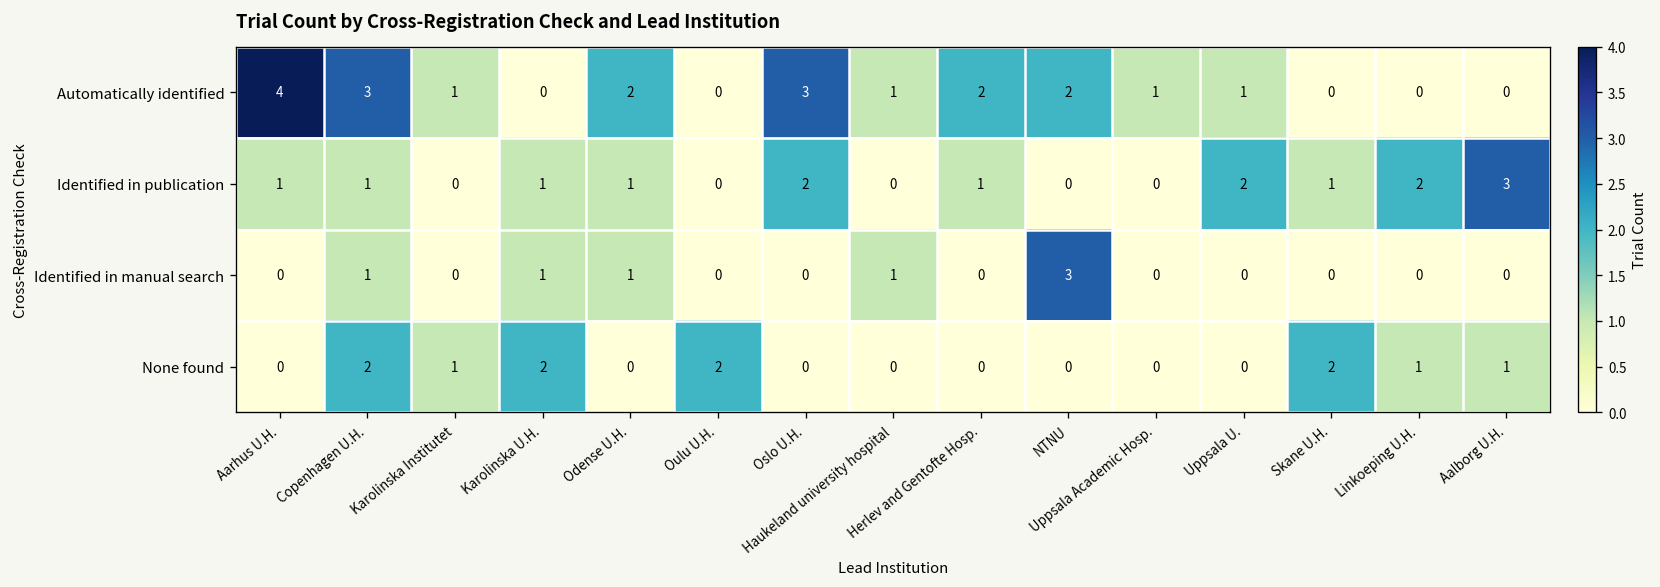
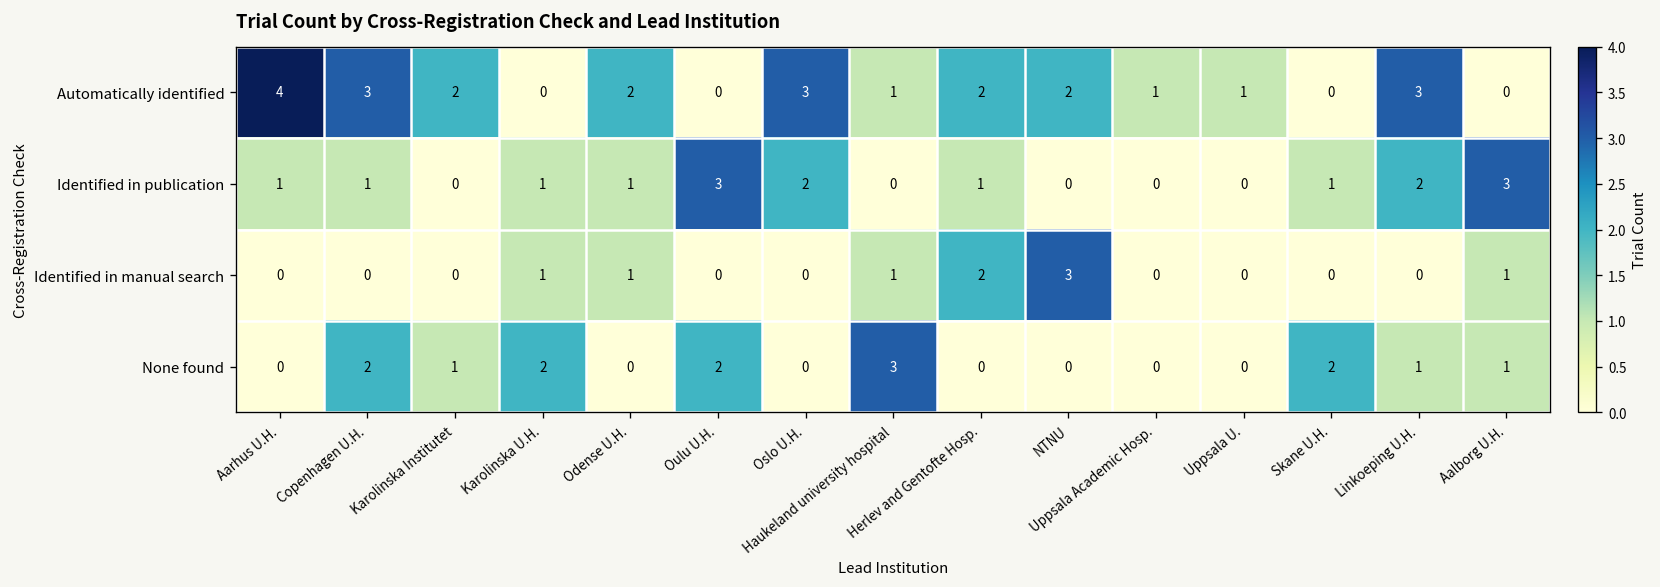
  {
    "Automatically identified": {
      "Aarhus U.H.": 4,
      "Copenhagen U.H.": 3,
-     "Karolinska Institutet": 1,
+     "Karolinska Institutet": 2,
      "Karolinska U.H.": 0,
      "Odense U.H.": 2,
      "Oulu U.H.": 0,
      "Oslo U.H.": 3,
      "Haukeland university hospital": 1,
      "Herlev and Gentofte Hosp.": 2,
      "NTNU": 2,
      "Uppsala Academic Hosp.": 1,
      "Uppsala U.": 1,
      "Skane U.H.": 0,
-     "Linkoeping U.H.": 0,
+     "Linkoeping U.H.": 3,
      "Aalborg U.H.": 0
    },
    "Identified in publication": {
      "Aarhus U.H.": 1,
      "Copenhagen U.H.": 1,
      "Karolinska Institutet": 0,
      "Karolinska U.H.": 1,
      "Odense U.H.": 1,
-     "Oulu U.H.": 0,
+     "Oulu U.H.": 3,
      "Oslo U.H.": 2,
      "Haukeland university hospital": 0,
      "Herlev and Gentofte Hosp.": 1,
      "NTNU": 0,
      "Uppsala Academic Hosp.": 0,
-     "Uppsala U.": 2,
+     "Uppsala U.": 0,
      "Skane U.H.": 1,
      "Linkoeping U.H.": 2,
      "Aalborg U.H.": 3
    },
    "Identified in manual search": {
      "Aarhus U.H.": 0,
-     "Copenhagen U.H.": 1,
+     "Copenhagen U.H.": 0,
      "Karolinska Institutet": 0,
      "Karolinska U.H.": 1,
      "Odense U.H.": 1,
      "Oulu U.H.": 0,
      "Oslo U.H.": 0,
      "Haukeland university hospital": 1,
-     "Herlev and Gentofte Hosp.": 0,
+     "Herlev and Gentofte Hosp.": 2,
      "NTNU": 3,
      "Uppsala Academic Hosp.": 0,
      "Uppsala U.": 0,
      "Skane U.H.": 0,
      "Linkoeping U.H.": 0,
-     "Aalborg U.H.": 0
+     "Aalborg U.H.": 1
    },
    "None found": {
      "Aarhus U.H.": 0,
      "Copenhagen U.H.": 2,
      "Karolinska Institutet": 1,
      "Karolinska U.H.": 2,
      "Odense U.H.": 0,
      "Oulu U.H.": 2,
      "Oslo U.H.": 0,
-     "Haukeland university hospital": 0,
+     "Haukeland university hospital": 3,
      "Herlev and Gentofte Hosp.": 0,
      "NTNU": 0,
      "Uppsala Academic Hosp.": 0,
      "Uppsala U.": 0,
      "Skane U.H.": 2,
      "Linkoeping U.H.": 1,
      "Aalborg U.H.": 1
    }
  }
